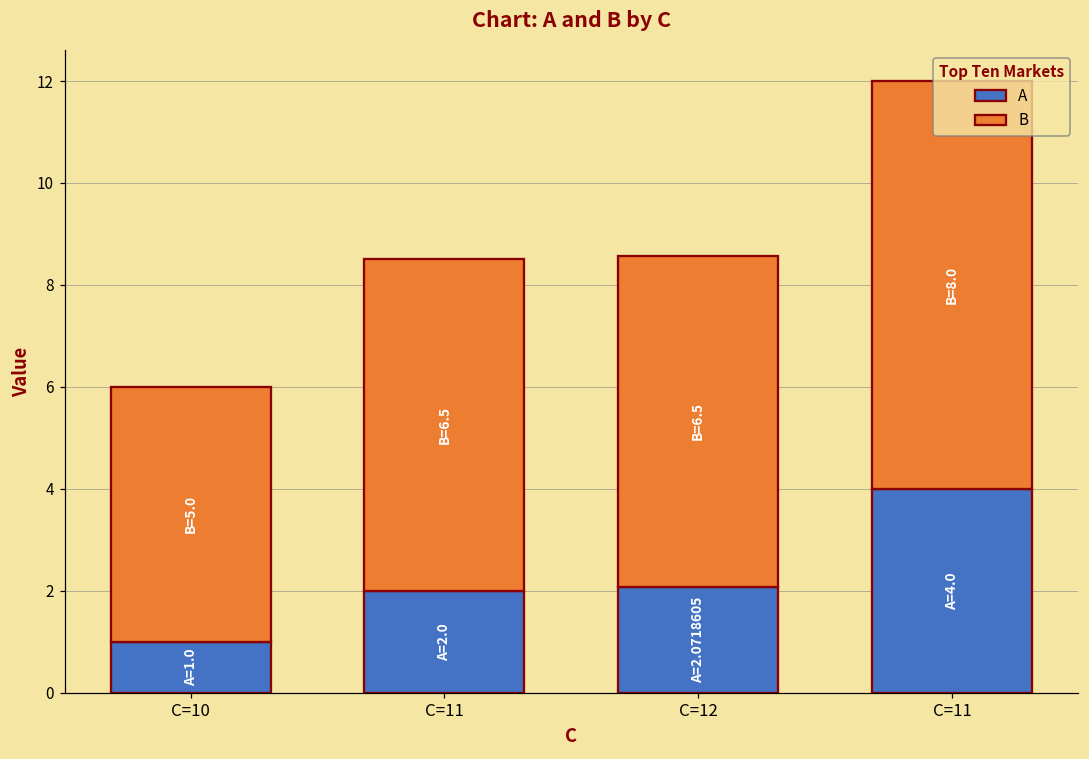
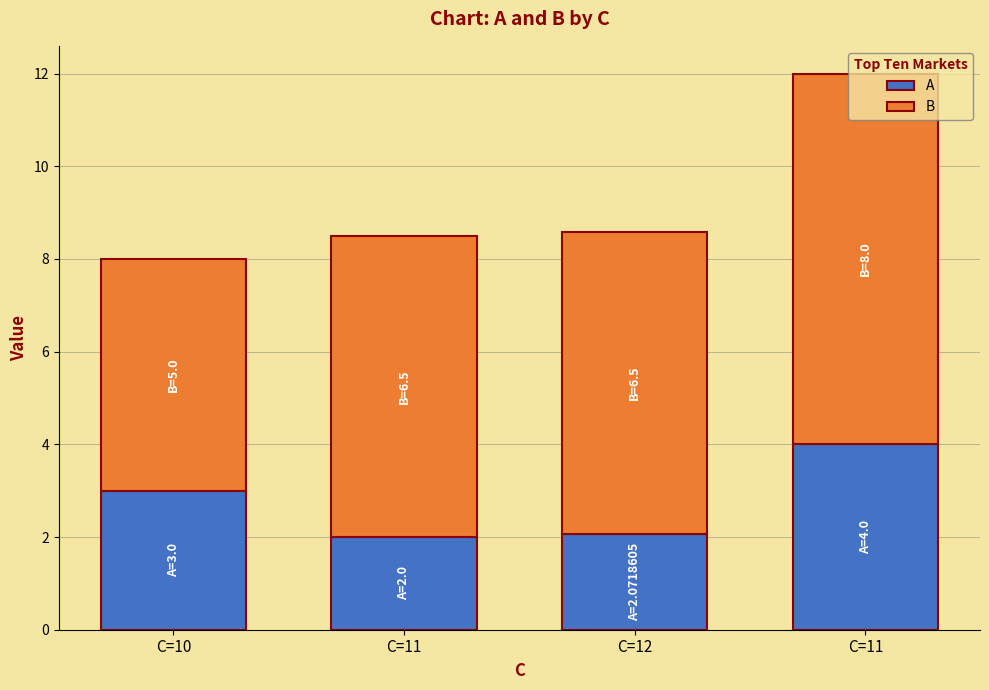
  {
    "A": {
-     "C=10": 1.0,
+     "C=10": 3.0,
      "C=12": 2.0718605
    },
    "B": {
      "C=10": 5.0,
      "C=12": 6.5
    }
  }
